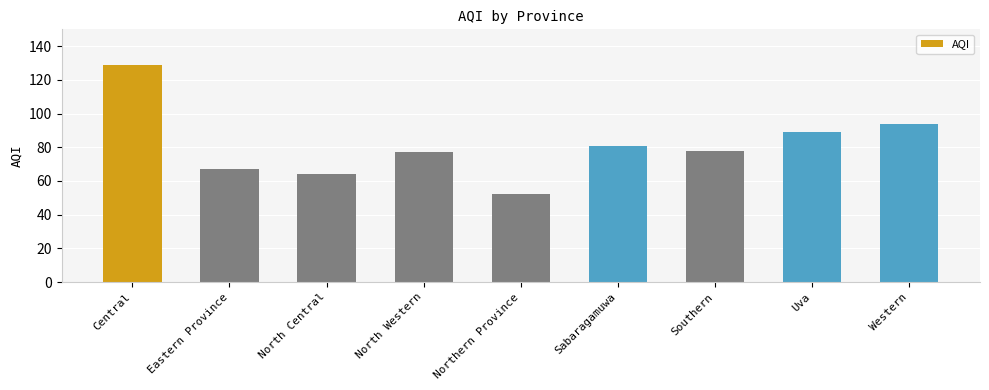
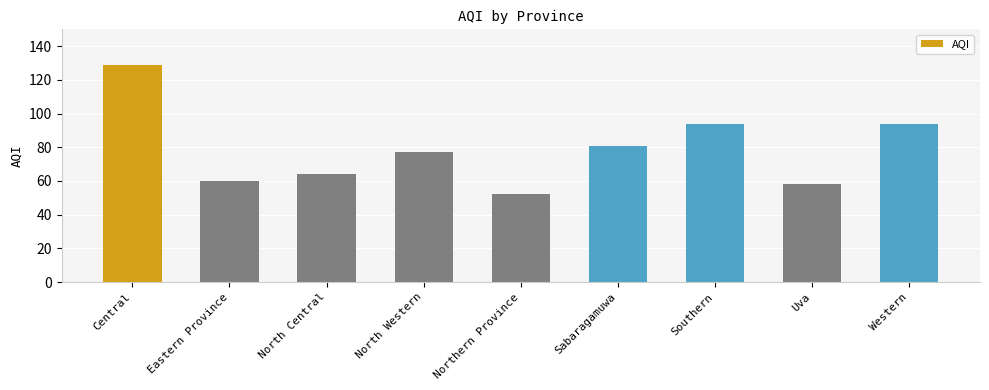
  {
    "Central": 129,
-   "Eastern Province": 67,
+   "Eastern Province": 60,
    "North Central": 64,
    "North Western": 77,
    "Northern Province": 52,
    "Sabaragamuwa": 81,
-   "Southern": 78,
-   "Uva": 89,
+   "Southern": 94,
+   "Uva": 58,
    "Western": 94
  }
